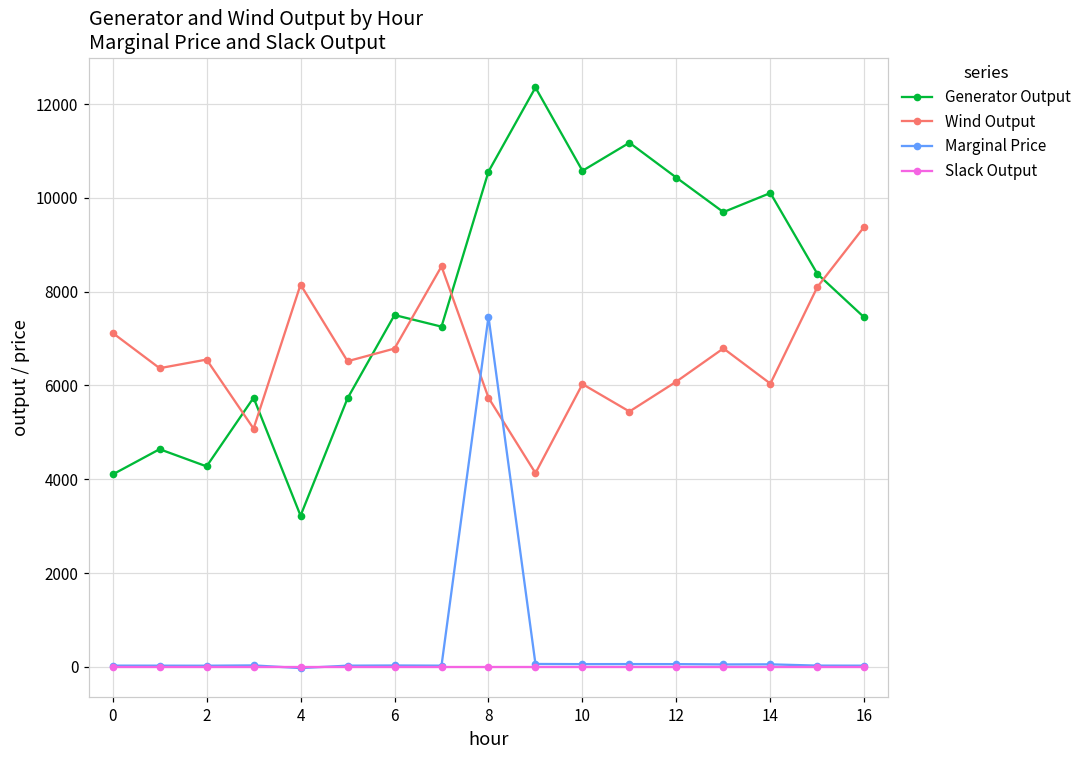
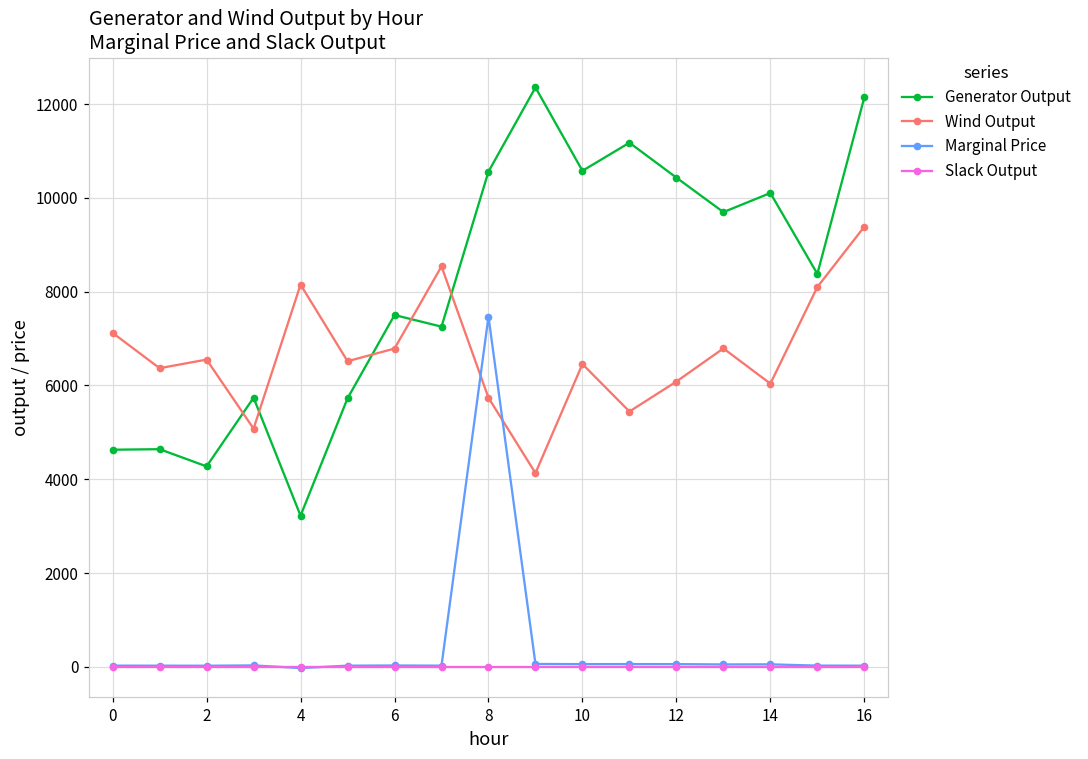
  {
    "Generator Output": {
-     "0": 4100,
+     "0": 4600,
      "2": 4300,
      "4": 3200,
      "6": 7500,
      "8": 10600,
      "10": 10600,
      "12": 10400,
      "14": 10100,
-     "16": 7400
+     "16": 12100
    },
    "Wind Output": {
      "0": 7100,
      "2": 6600,
      "4": 8100,
      "6": 6800,
      "8": 5700,
-     "10": 6000,
+     "10": 6500,
      "12": 6100,
      "14": 6000,
      "16": 9400
    },
    "Marginal Price": {
      "8": 7500
    },
    "Slack Output": {
      "8": 0
    }
  }
